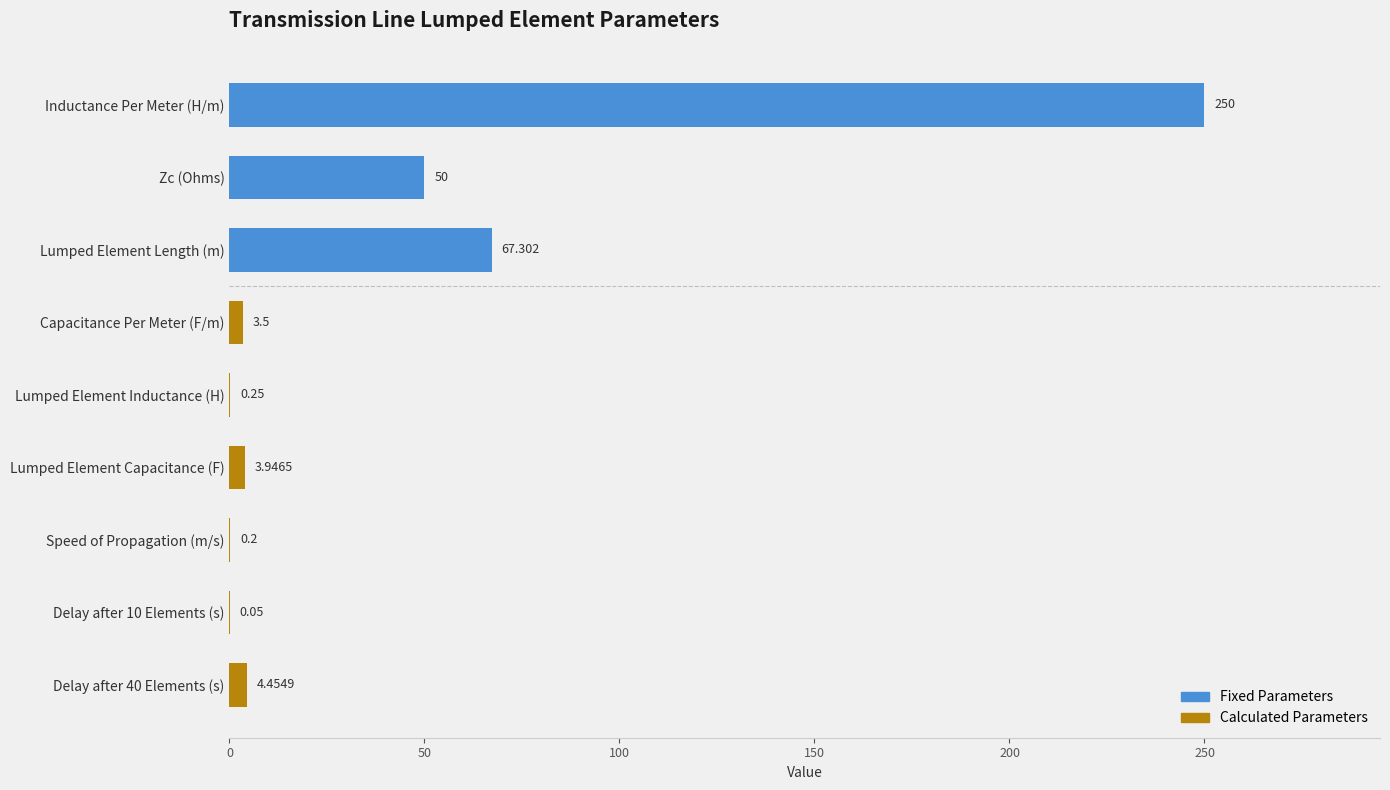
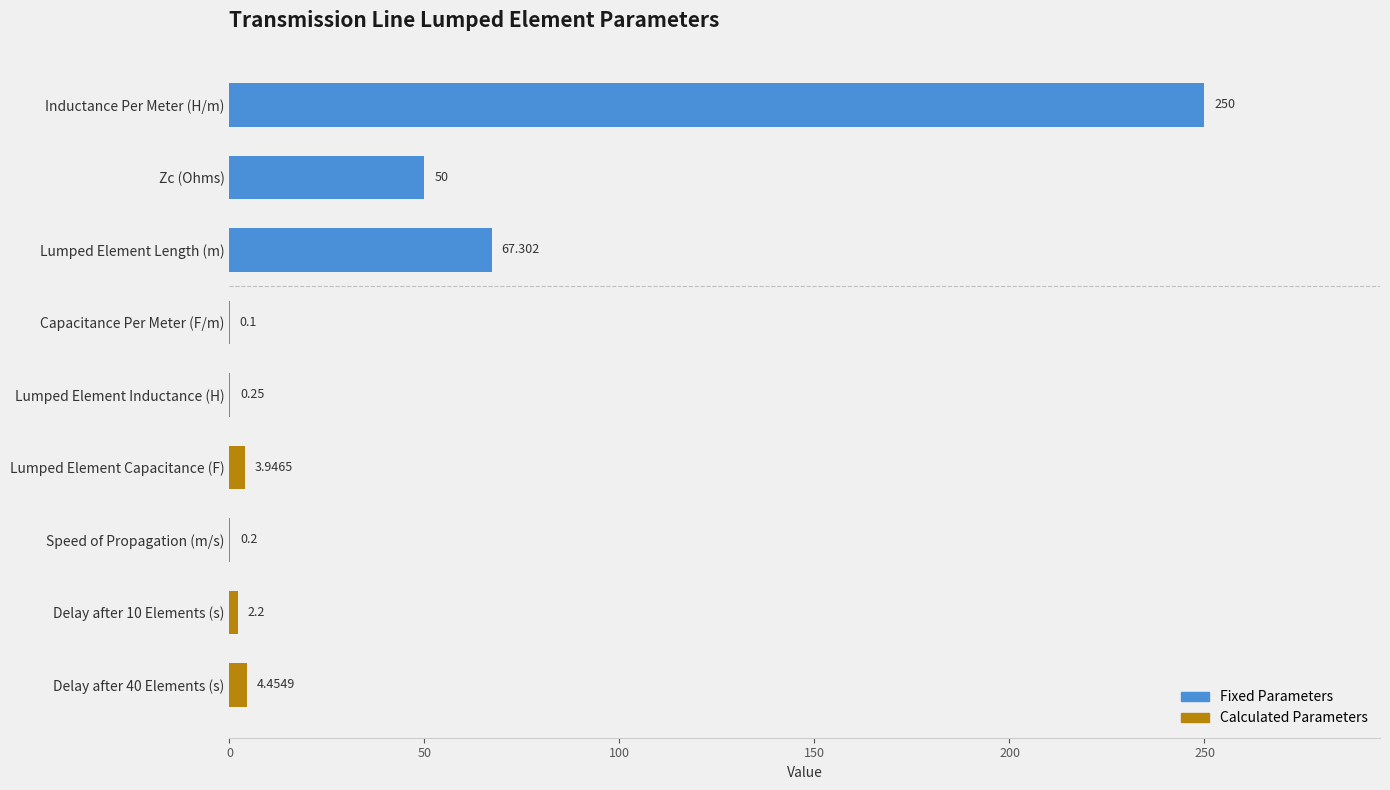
  {
    "Fixed Parameters": {
      "Inductance Per Meter (H/m)": 250,
      "Zc (Ohms)": 50,
      "Lumped Element Length (m)": 67.302
    },
    "Calculated Parameters": {
-     "Capacitance Per Meter (F/m)": 3.5,
+     "Capacitance Per Meter (F/m)": 0.1,
      "Lumped Element Inductance (H)": 0.25,
      "Lumped Element Capacitance (F)": 3.9465,
      "Speed of Propagation (m/s)": 0.2,
-     "Delay after 10 Elements (s)": 0.05,
+     "Delay after 10 Elements (s)": 2.2,
      "Delay after 40 Elements (s)": 4.4549
    }
  }
